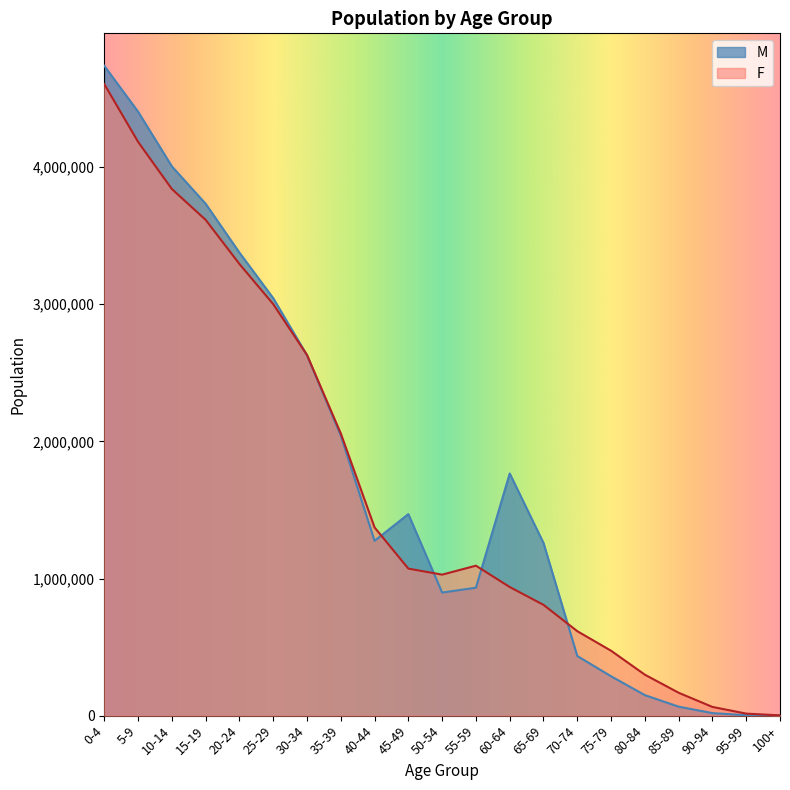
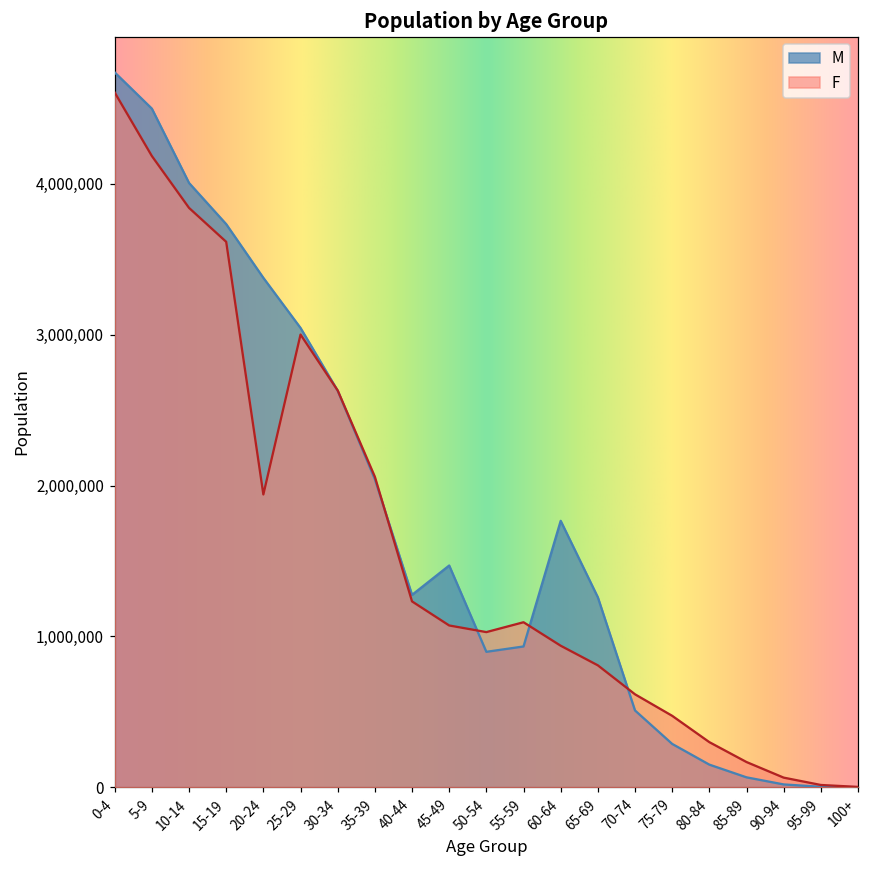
  {
    "M": {
      "0-4": "4,740,000",
-     "5-9": "4,400,000",
+     "5-9": "4,500,000",
      "10-14": "4,010,000",
      "15-19": "3,730,000",
      "20-24": "3,380,000",
      "25-29": "3,040,000",
      "40-44": "1,280,000",
      "45-49": "1,470,000",
      "50-54": "900,000",
      "55-59": "930,000",
      "60-64": "1,770,000",
      "65-69": "1,260,000",
-     "70-74": "430,000",
+     "70-74": "510,000",
      "75-79": "290,000",
      "80-84": "150,000",
      "85-89": "70,000",
      "90-94": "20,000"
    },
    "F": {
      "0-4": "4,610,000",
      "5-9": "4,180,000",
      "10-14": "3,840,000",
      "15-19": "3,620,000",
-     "20-24": "3,290,000",
+     "20-24": "1,940,000",
      "25-29": "3,000,000",
-     "40-44": "1,370,000",
+     "40-44": "1,230,000",
      "45-49": "1,070,000",
      "50-54": "1,030,000",
      "55-59": "1,090,000",
      "60-64": "940,000",
      "65-69": "810,000",
      "70-74": "620,000",
      "75-79": "470,000",
      "80-84": "300,000",
      "85-89": "170,000",
      "90-94": "60,000"
    }
  }
